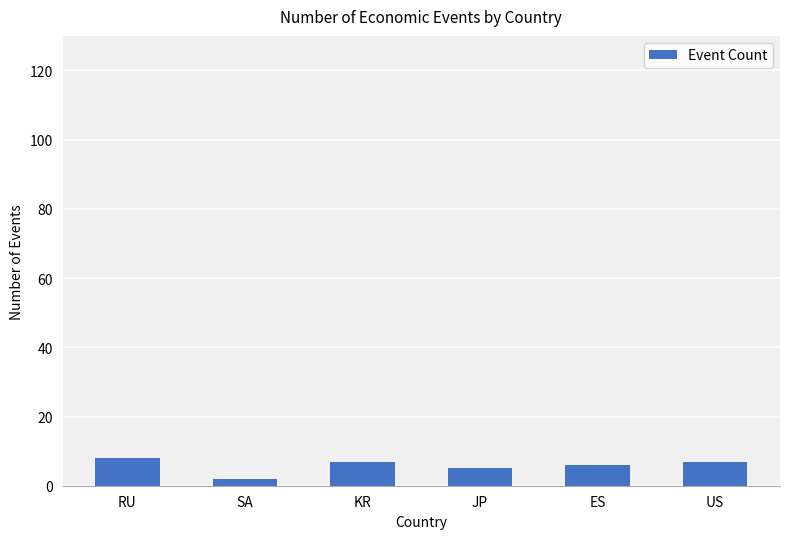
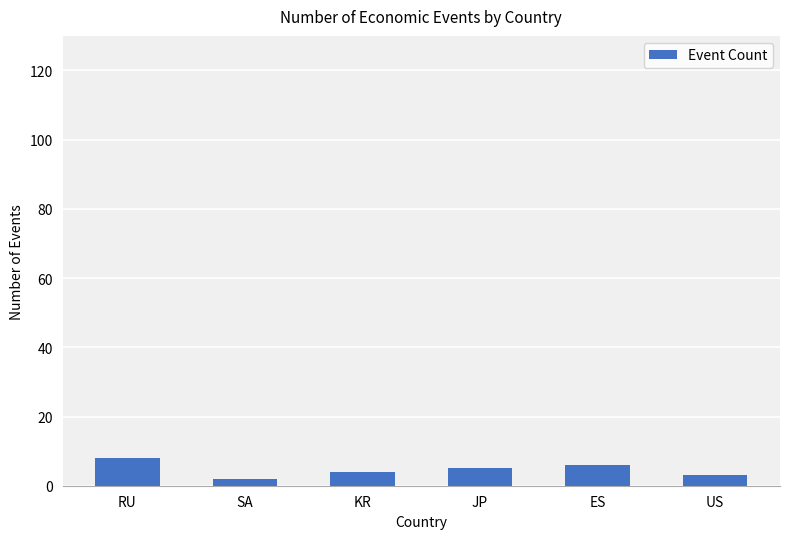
  {
    "RU": 8,
    "SA": 2,
-   "KR": 7,
+   "KR": 4,
    "JP": 5,
    "ES": 6,
-   "US": 7
+   "US": 3
  }
